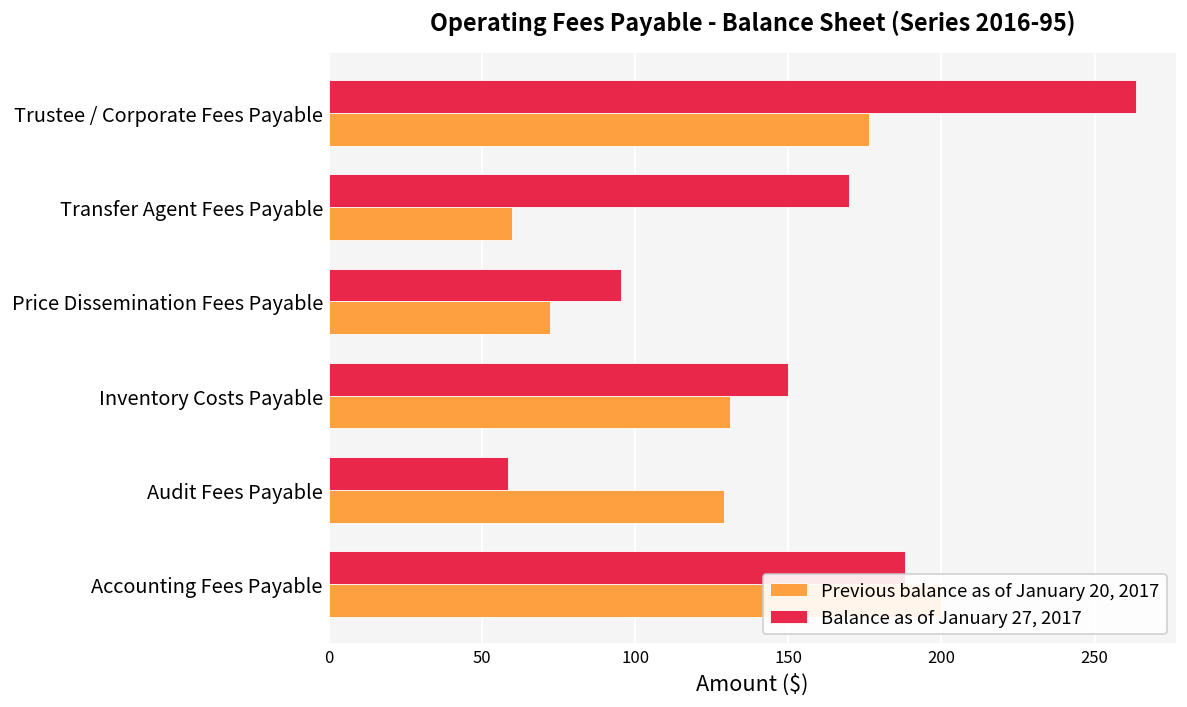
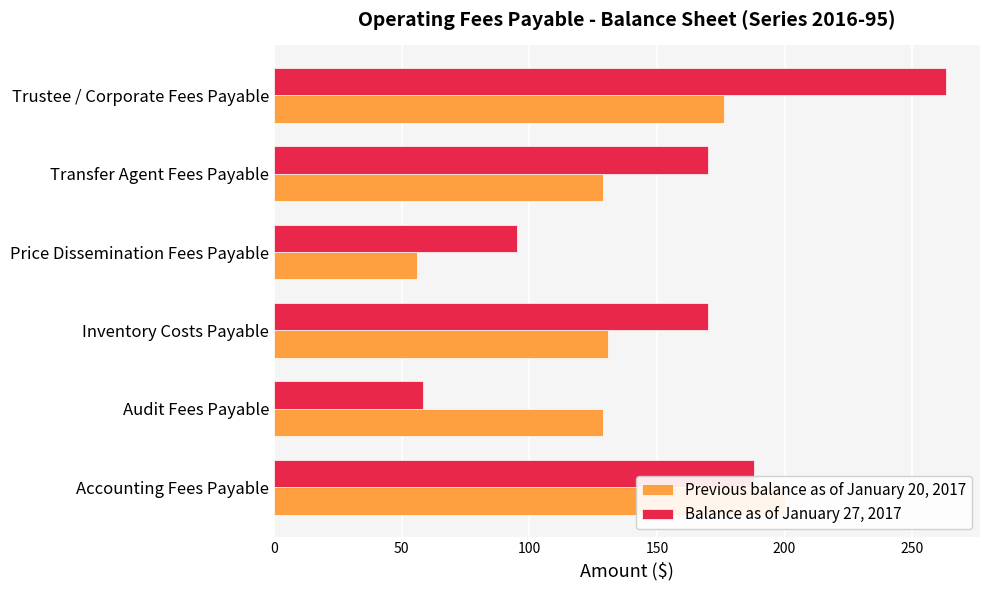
  {
    "Previous balance as of January 20, 2017": {
      "Trustee / Corporate Fees Payable": 176,
-     "Transfer Agent Fees Payable": 60,
-     "Price Dissemination Fees Payable": 72,
+     "Transfer Agent Fees Payable": 129,
+     "Price Dissemination Fees Payable": 56,
      "Inventory Costs Payable": 131,
      "Audit Fees Payable": 129
    },
    "Balance as of January 27, 2017": {
      "Trustee / Corporate Fees Payable": 263,
      "Transfer Agent Fees Payable": 170,
      "Price Dissemination Fees Payable": 95,
-     "Inventory Costs Payable": 150,
+     "Inventory Costs Payable": 170,
      "Audit Fees Payable": 59,
      "Accounting Fees Payable": 188
    }
  }
